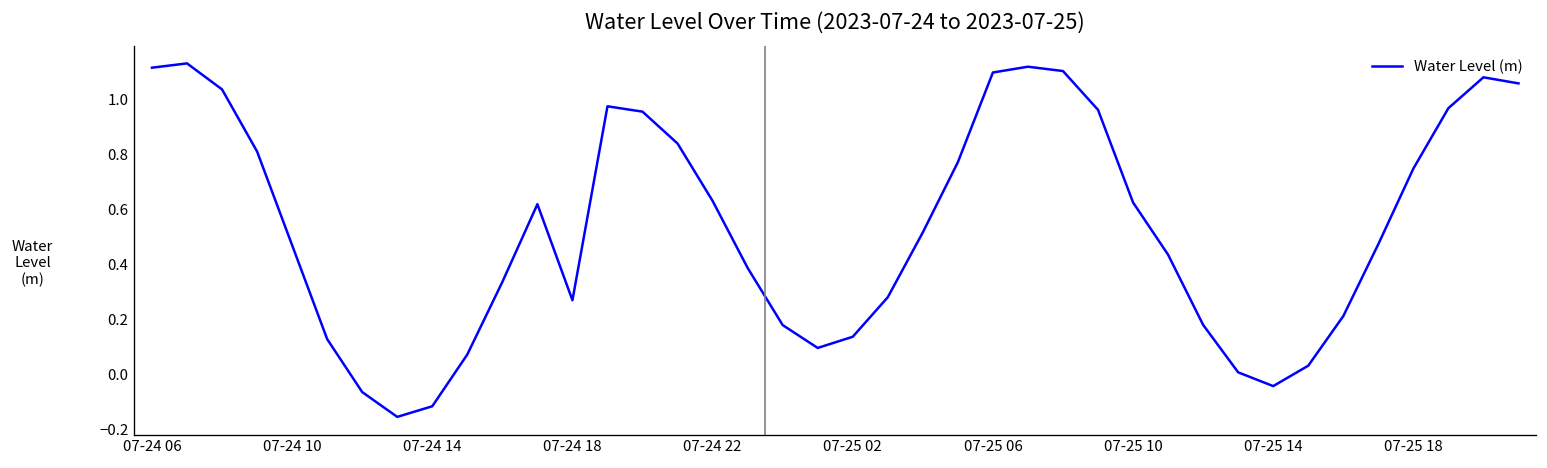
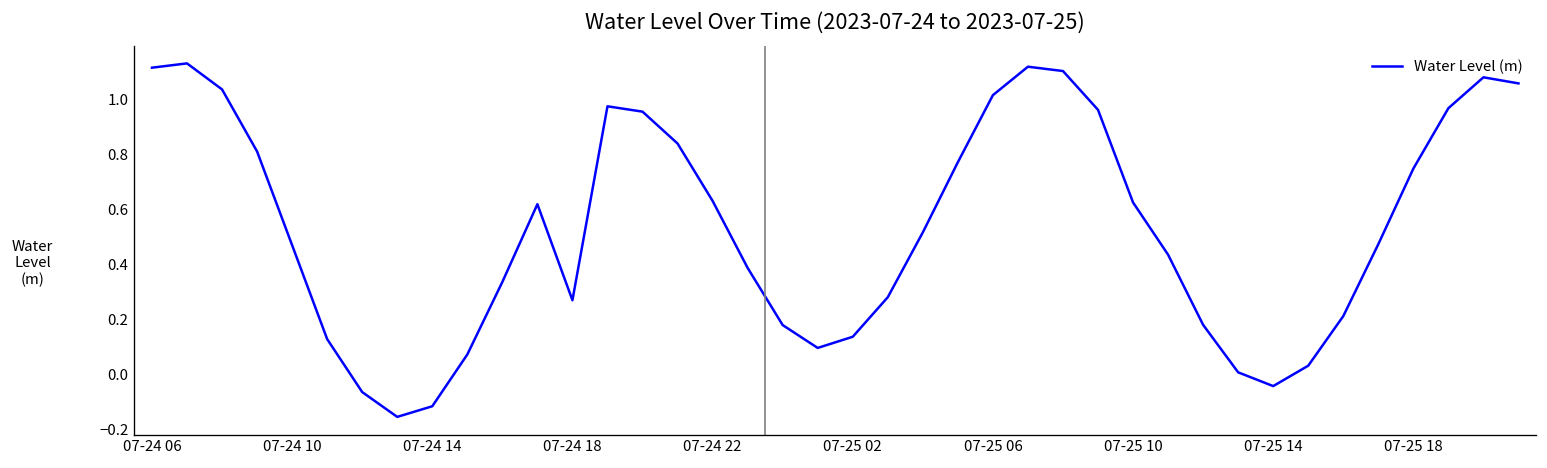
  {
    "07-24 06": 1.12,
    "07-24 10": 0.47,
    "07-24 14": -0.12,
    "07-24 18": 0.27,
    "07-24 22": 0.63,
    "07-25 02": 0.14,
-   "07-25 06": 1.10,
+   "07-25 06": 1.02,
    "07-25 10": 0.63,
    "07-25 14": -0.04,
    "07-25 18": 0.75
  }
